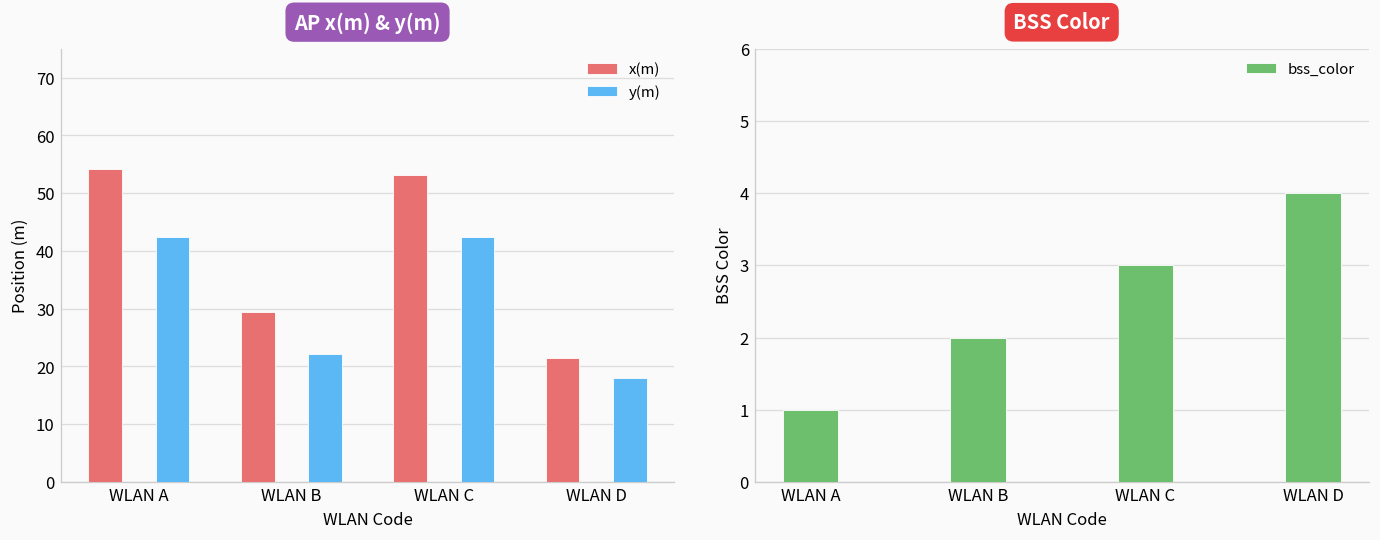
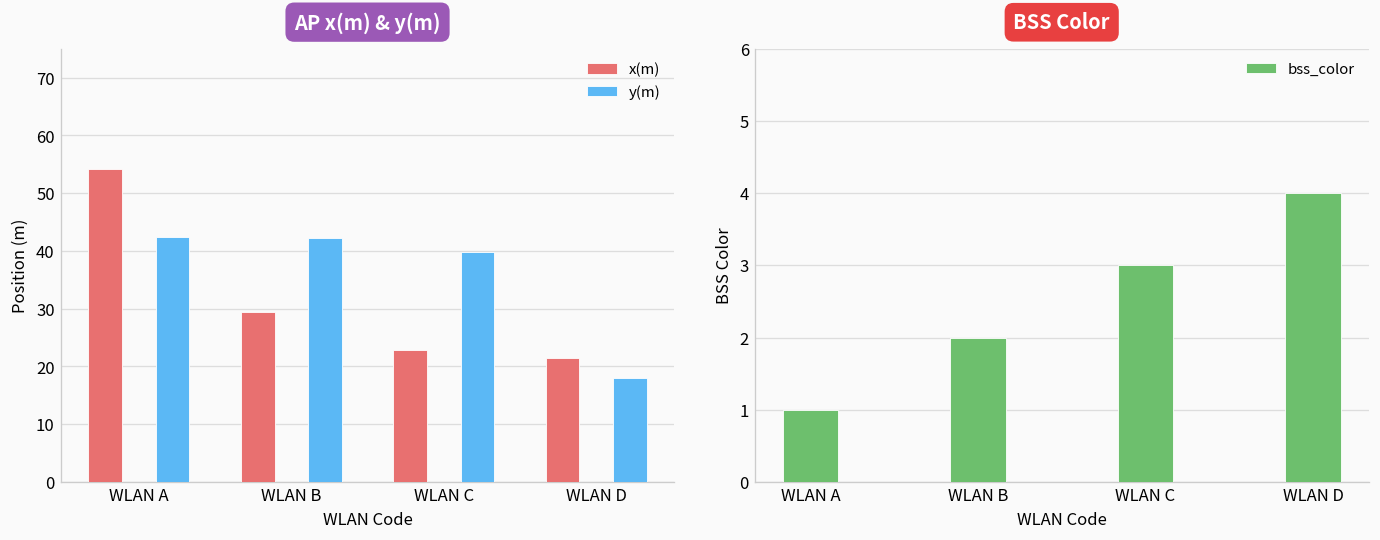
  {
    "AP x(m) & y(m)": {
      "x(m)": {
        "WLAN A": 54,
        "WLAN B": 29,
-       "WLAN C": 53,
+       "WLAN C": 23,
        "WLAN D": 21
      },
      "y(m)": {
        "WLAN A": 42,
-       "WLAN B": 22,
-       "WLAN C": 42,
+       "WLAN B": 42,
+       "WLAN C": 40,
        "WLAN D": 18
      }
    },
    "BSS Color": {
      "WLAN A": 1.0,
      "WLAN B": 2.0,
      "WLAN C": 3.0,
      "WLAN D": 4.0
    }
  }
